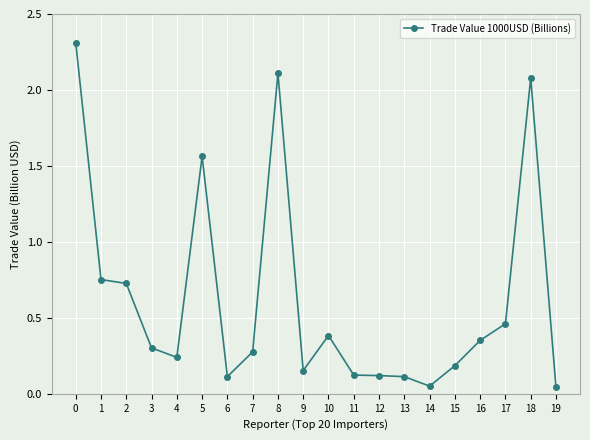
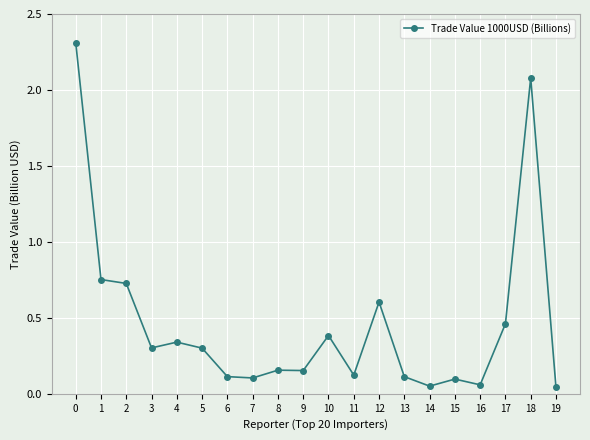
  {
    "0": 2.31,
    "1": 0.75,
    "2": 0.73,
    "3": 0.30,
-   "4": 0.24,
-   "5": 1.56,
+   "4": 0.34,
+   "5": 0.30,
    "6": 0.11,
-   "7": 0.28,
-   "8": 2.11,
+   "7": 0.10,
+   "8": 0.16,
    "9": 0.15,
    "10": 0.38,
    "11": 0.12,
-   "12": 0.12,
+   "12": 0.60,
    "13": 0.11,
    "14": 0.05,
-   "15": 0.19,
-   "16": 0.35,
+   "15": 0.10,
+   "16": 0.06,
    "17": 0.46,
    "18": 2.08,
    "19": 0.04
  }
